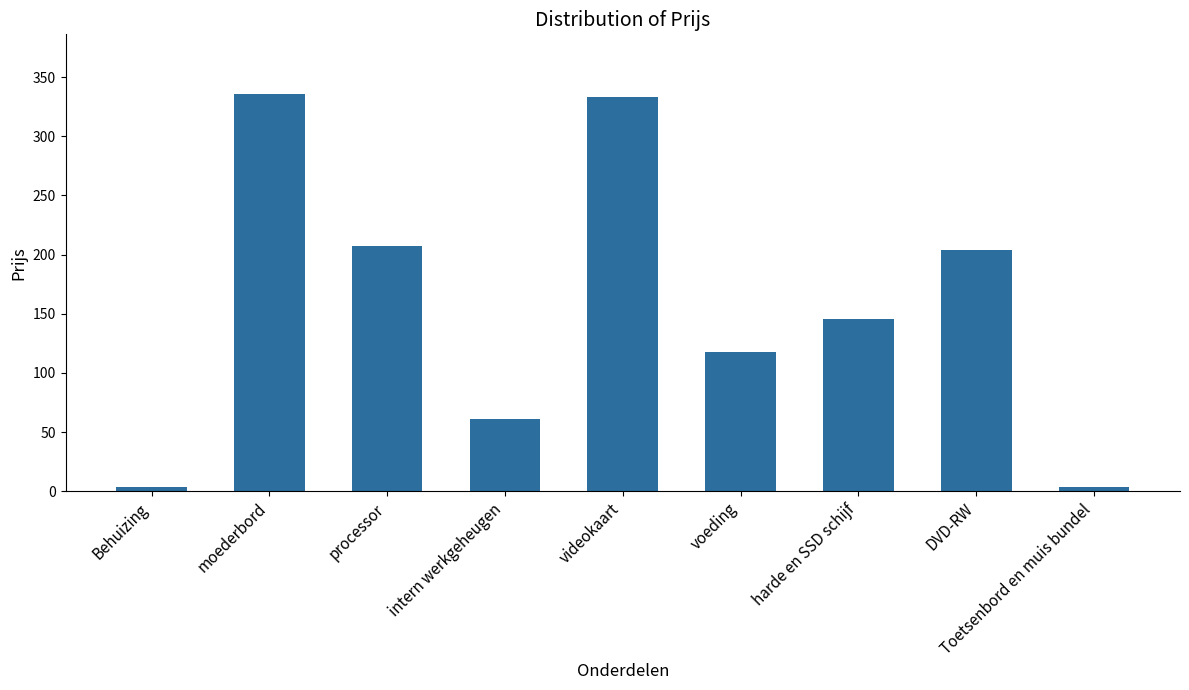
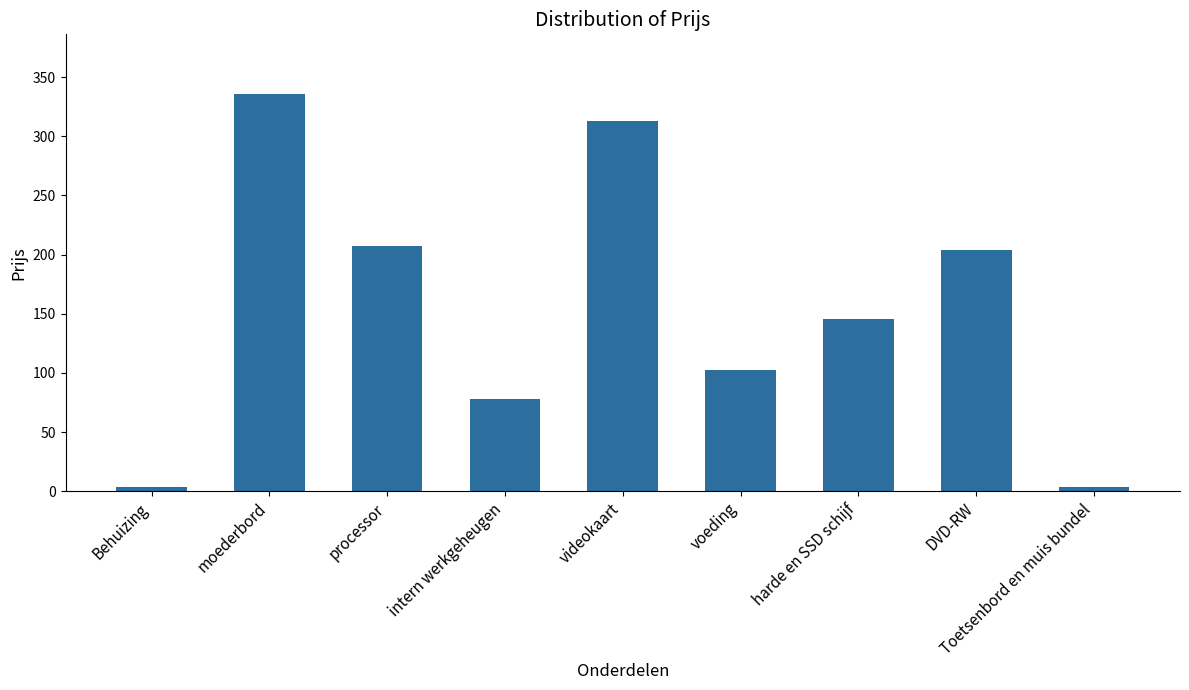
  {
    "Behuizing": 4,
    "moederbord": 336,
    "processor": 207,
-   "intern werkgeheugen": 61,
-   "videokaart": 333,
-   "voeding": 117,
+   "intern werkgeheugen": 78,
+   "videokaart": 312,
+   "voeding": 103,
    "harde en SSD schijf": 145,
    "DVD-RW": 204,
    "Toetsenbord en muis bundel": 4
  }
